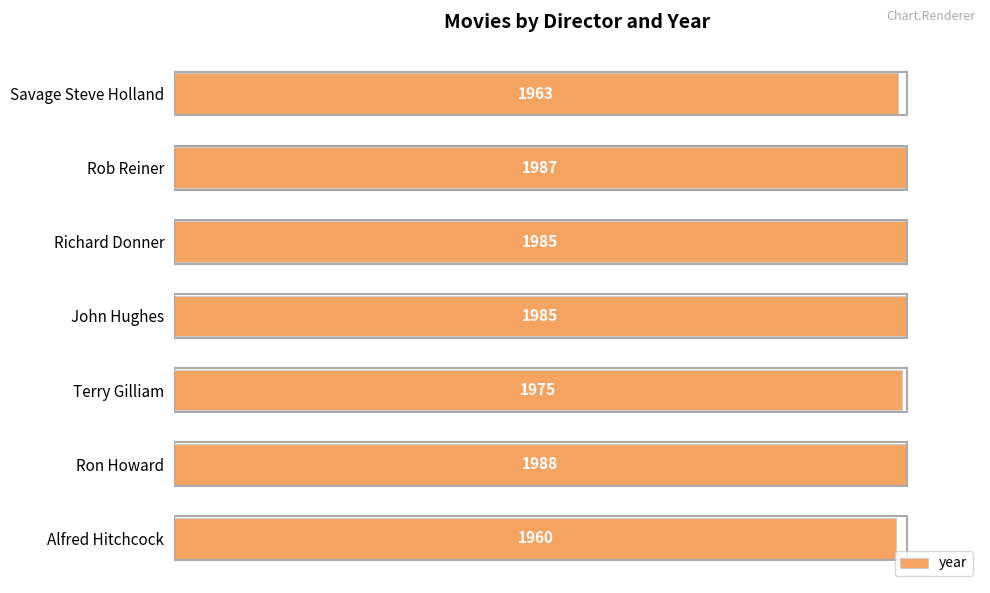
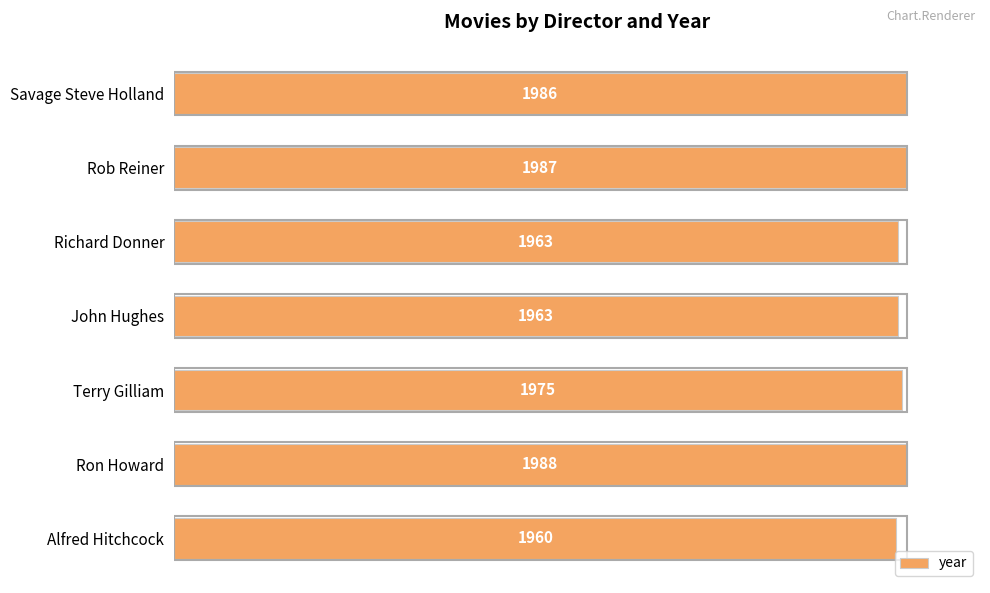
  {
-   "Savage Steve Holland": 1963,
-   "Richard Donner": 1985,
-   "John Hughes": 1985
+   "Savage Steve Holland": 1986,
+   "Richard Donner": 1963,
+   "John Hughes": 1963
  }
